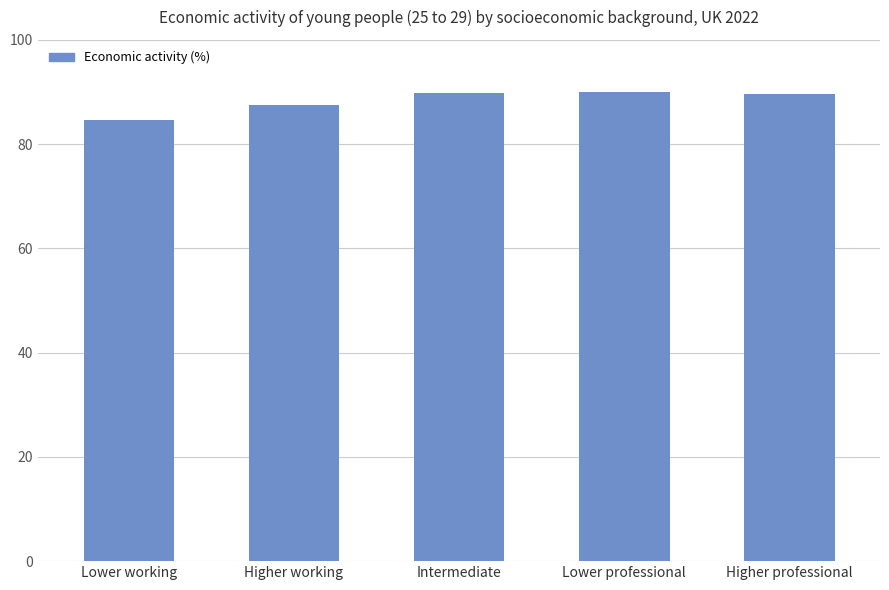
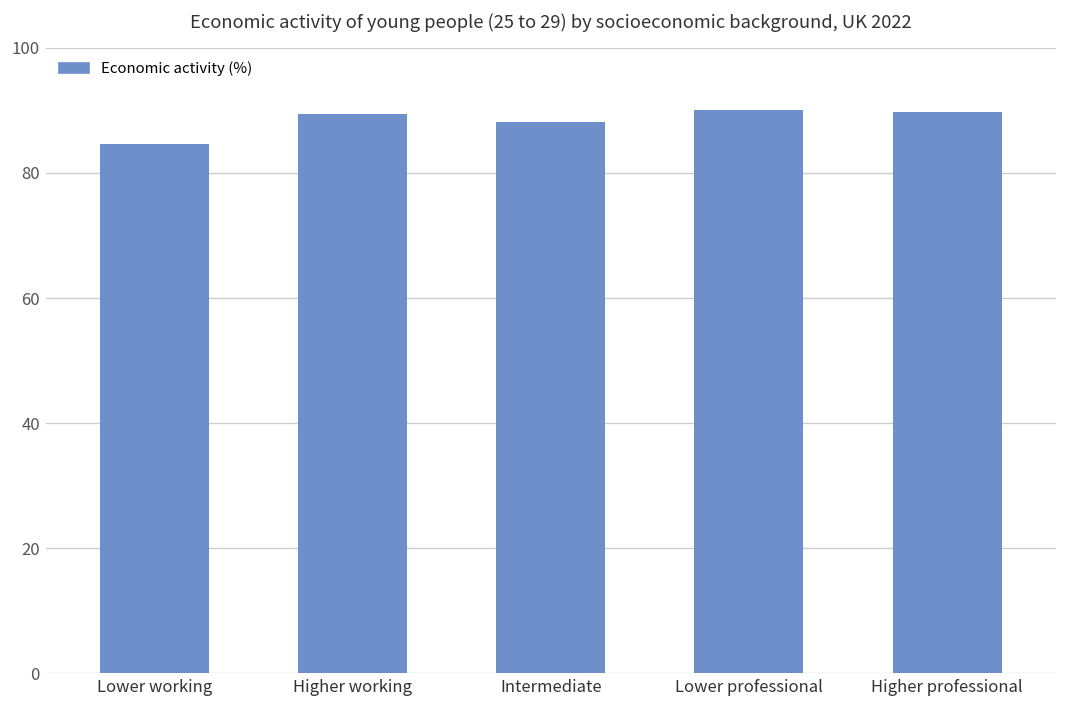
  {
    "Lower working": 85,
-   "Higher working": 87,
-   "Intermediate": 90,
+   "Higher working": 89,
+   "Intermediate": 88,
    "Lower professional": 90,
    "Higher professional": 90
  }
